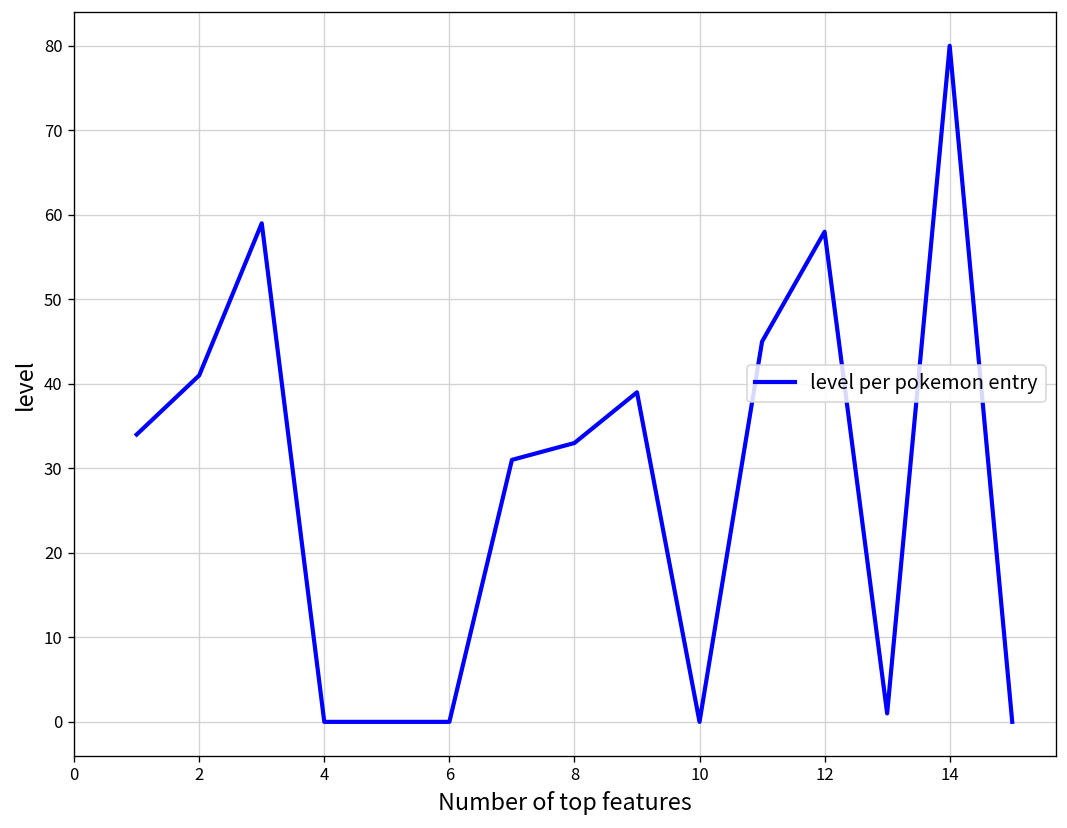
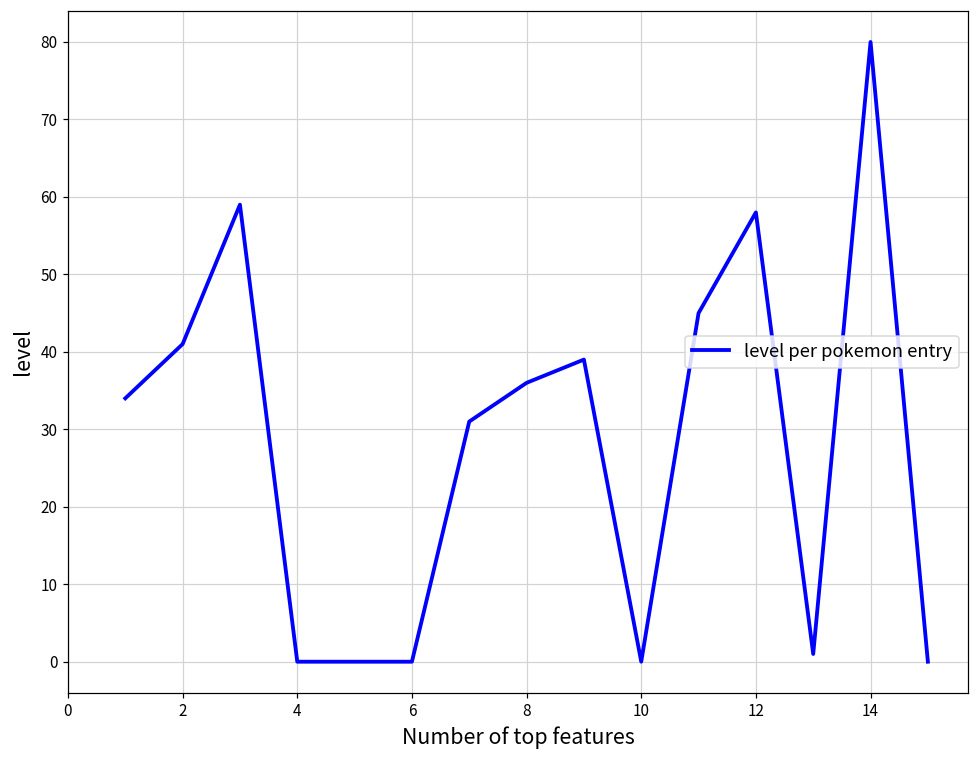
  {
    "2": 41,
    "4": 0,
    "6": 0,
-   "8": 33,
+   "8": 36,
    "10": 0,
    "12": 58,
    "14": 80
  }
